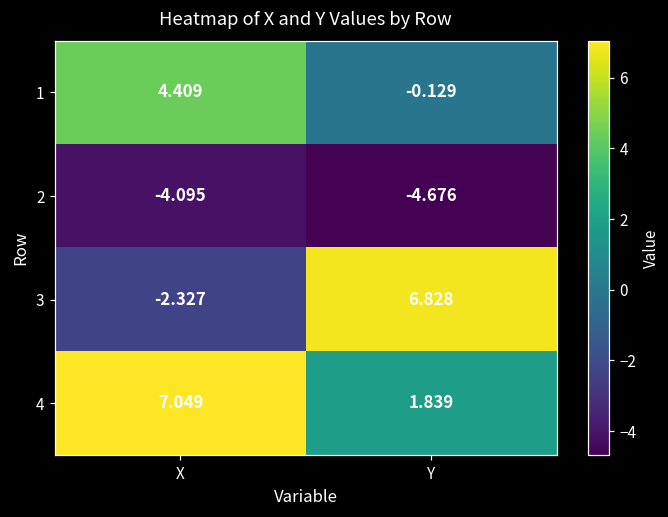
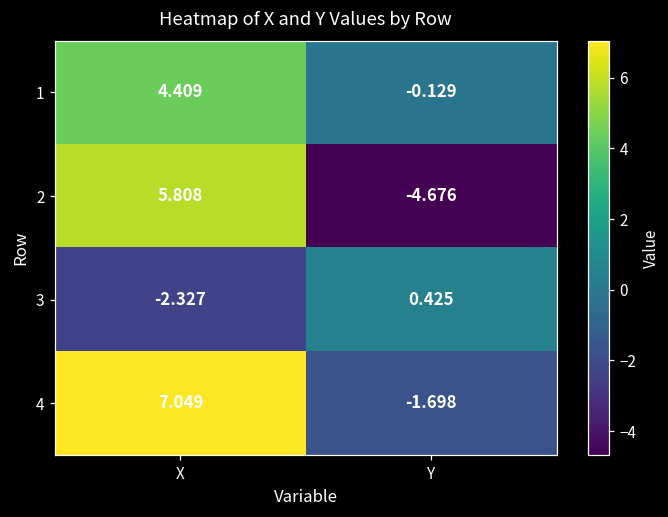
  {
    "1": {
      "X": 4.409,
      "Y": -0.129
    },
    "2": {
-     "X": -4.095,
+     "X": 5.808,
      "Y": -4.676
    },
    "3": {
      "X": -2.327,
-     "Y": 6.828
+     "Y": 0.425
    },
    "4": {
      "X": 7.049,
-     "Y": 1.839
+     "Y": -1.698
    }
  }
